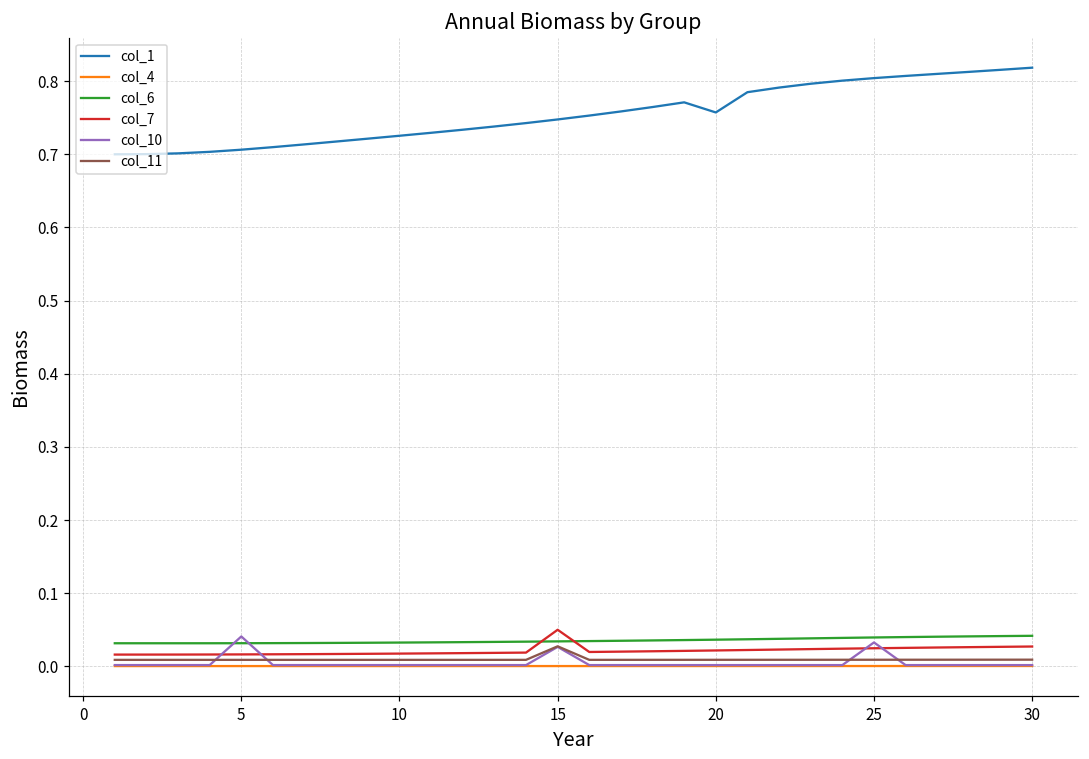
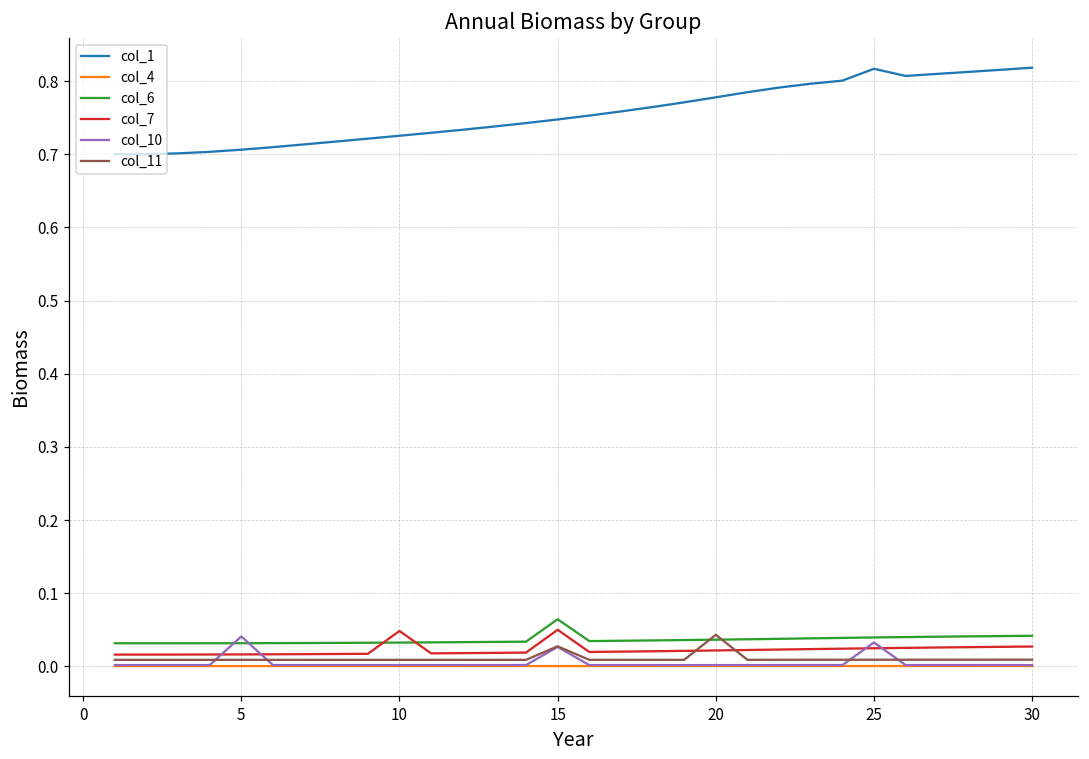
  {
    "col_1": {
      "5": 0.71,
      "10": 0.73,
      "15": 0.75,
-     "20": 0.76,
-     "25": 0.80,
+     "20": 0.78,
+     "25": 0.82,
      "30": 0.82
    },
    "col_4": {
      "5": 0.00,
      "15": 0.00,
      "25": 0.00
    },
    "col_6": {
      "5": 0.03,
      "10": 0.03,
-     "15": 0.03,
+     "15": 0.06,
      "20": 0.04,
      "25": 0.04,
      "30": 0.04
    },
    "col_7": {
      "5": 0.02,
-     "10": 0.02,
+     "10": 0.05,
      "15": 0.05,
      "20": 0.02,
      "25": 0.02,
      "30": 0.03
    },
    "col_10": {
      "5": 0.04,
      "25": 0.03
    },
    "col_11": {
      "5": 0.01,
      "10": 0.01,
-     "20": 0.01,
+     "20": 0.04,
      "25": 0.01,
      "30": 0.01
    }
  }
